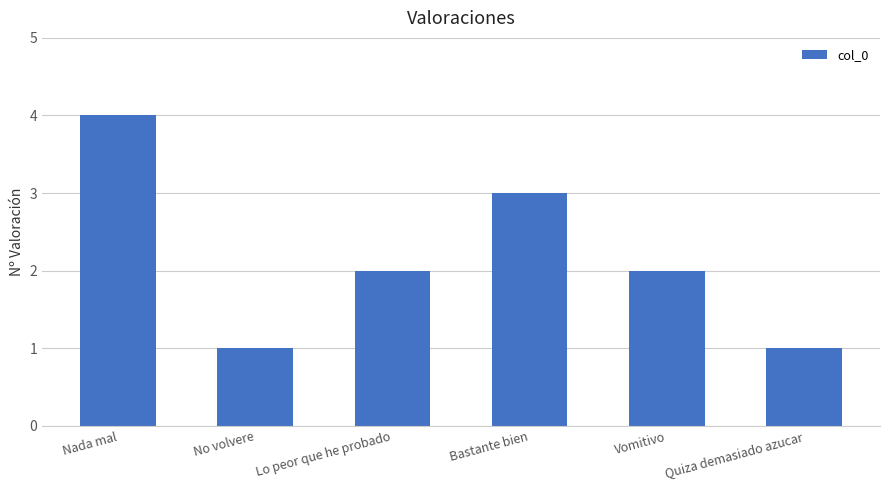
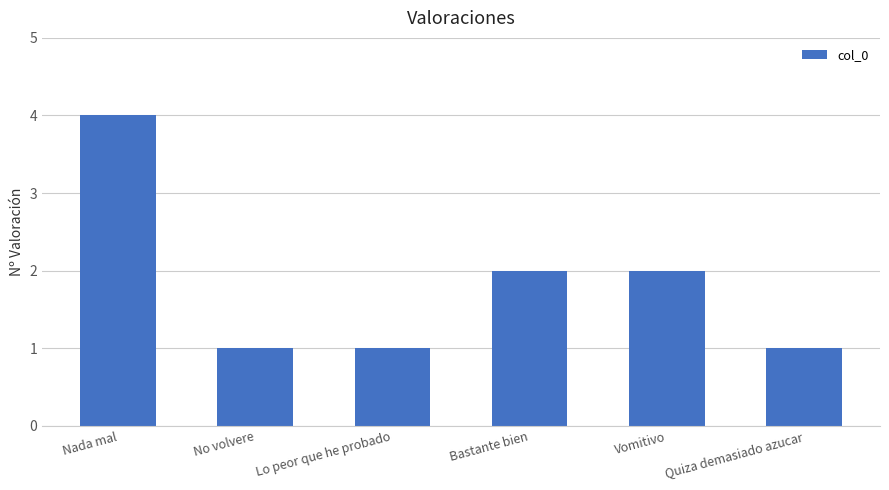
  {
    "Nada mal": 4,
    "No volvere": 1,
-   "Lo peor que he probado": 2,
-   "Bastante bien": 3,
+   "Lo peor que he probado": 1,
+   "Bastante bien": 2,
    "Vomitivo": 2,
    "Quiza demasiado azucar": 1
  }
